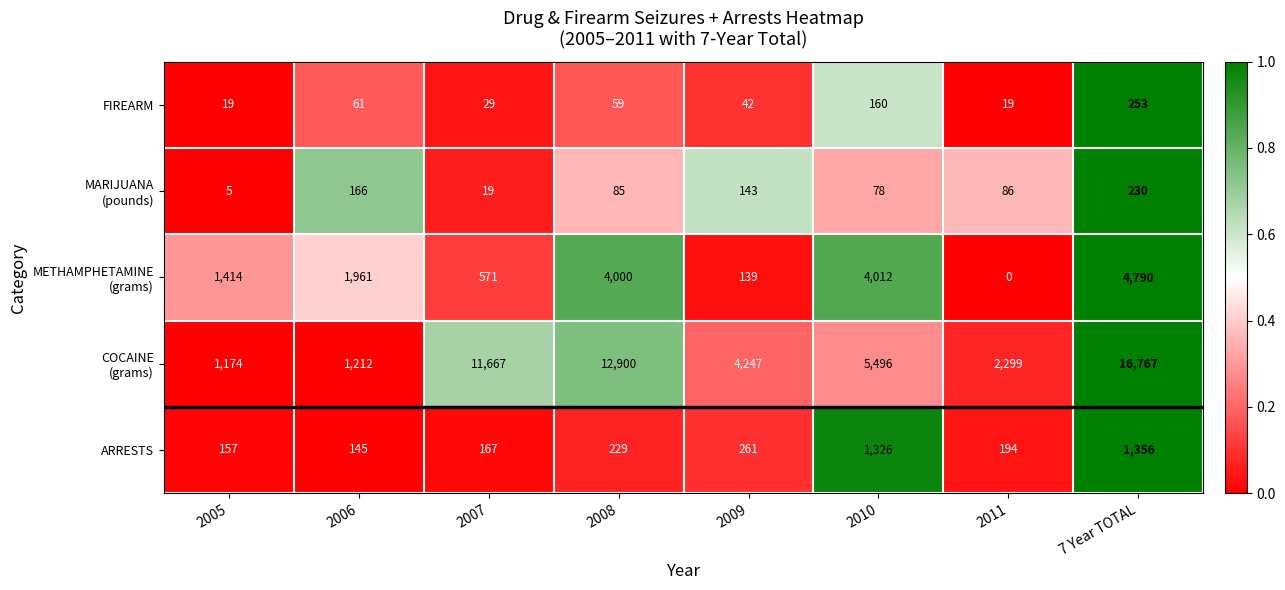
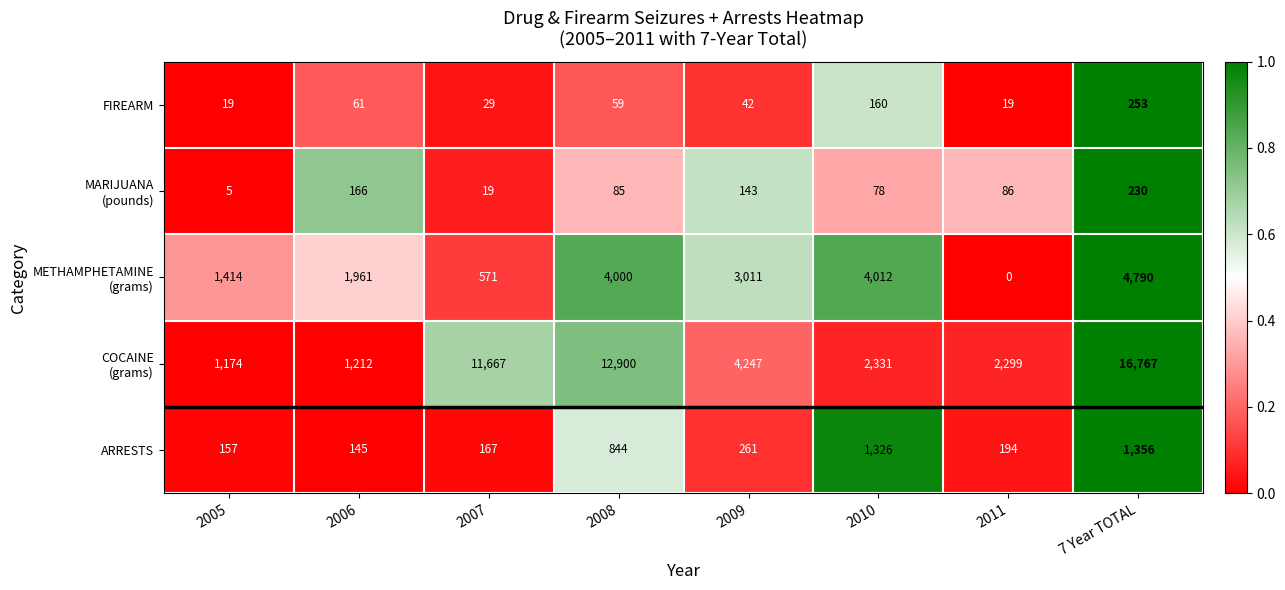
  {
    "FIREARM": {
      "2005": "19",
      "2006": "61",
      "2007": "29",
      "2008": "59",
      "2009": "42",
      "2010": "160",
      "2011": "19",
      "7 Year TOTAL": "253"
    },
    "MARIJUANA (pounds)": {
      "2005": "5",
      "2006": "166",
      "2007": "19",
      "2008": "85",
      "2009": "143",
      "2010": "78",
      "2011": "86",
      "7 Year TOTAL": "230"
    },
    "METHAMPHETAMINE (grams)": {
      "2005": "1,414",
      "2006": "1,961",
      "2007": "571",
      "2008": "4,000",
-     "2009": "139",
+     "2009": "3,011",
      "2010": "4,012",
      "2011": "0",
      "7 Year TOTAL": "4,790"
    },
    "COCAINE (grams)": {
      "2005": "1,174",
      "2006": "1,212",
      "2007": "11,667",
      "2008": "12,900",
      "2009": "4,247",
-     "2010": "5,496",
+     "2010": "2,331",
      "2011": "2,299",
      "7 Year TOTAL": "16,767"
    },
    "ARRESTS": {
      "2005": "157",
      "2006": "145",
      "2007": "167",
-     "2008": "229",
+     "2008": "844",
      "2009": "261",
      "2010": "1,326",
      "2011": "194",
      "7 Year TOTAL": "1,356"
    }
  }
